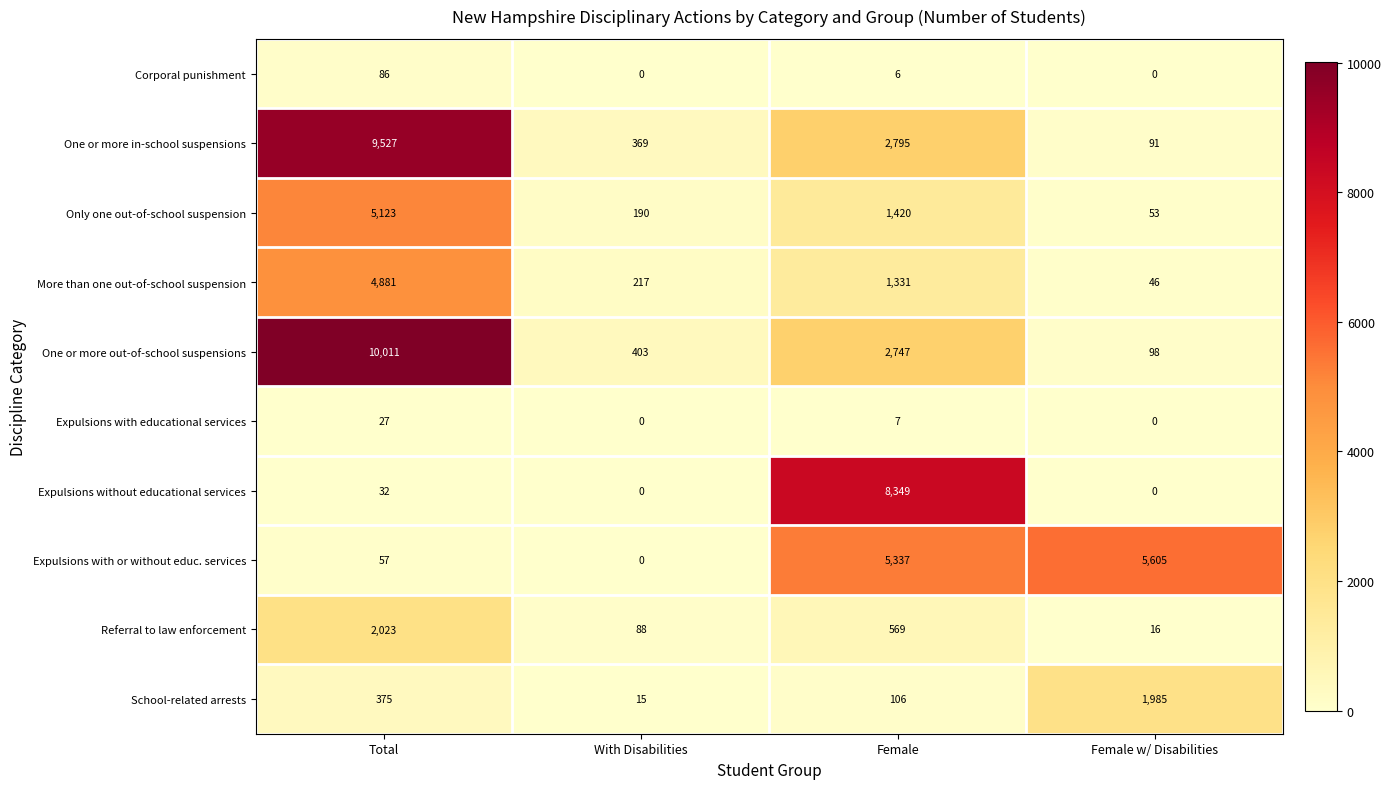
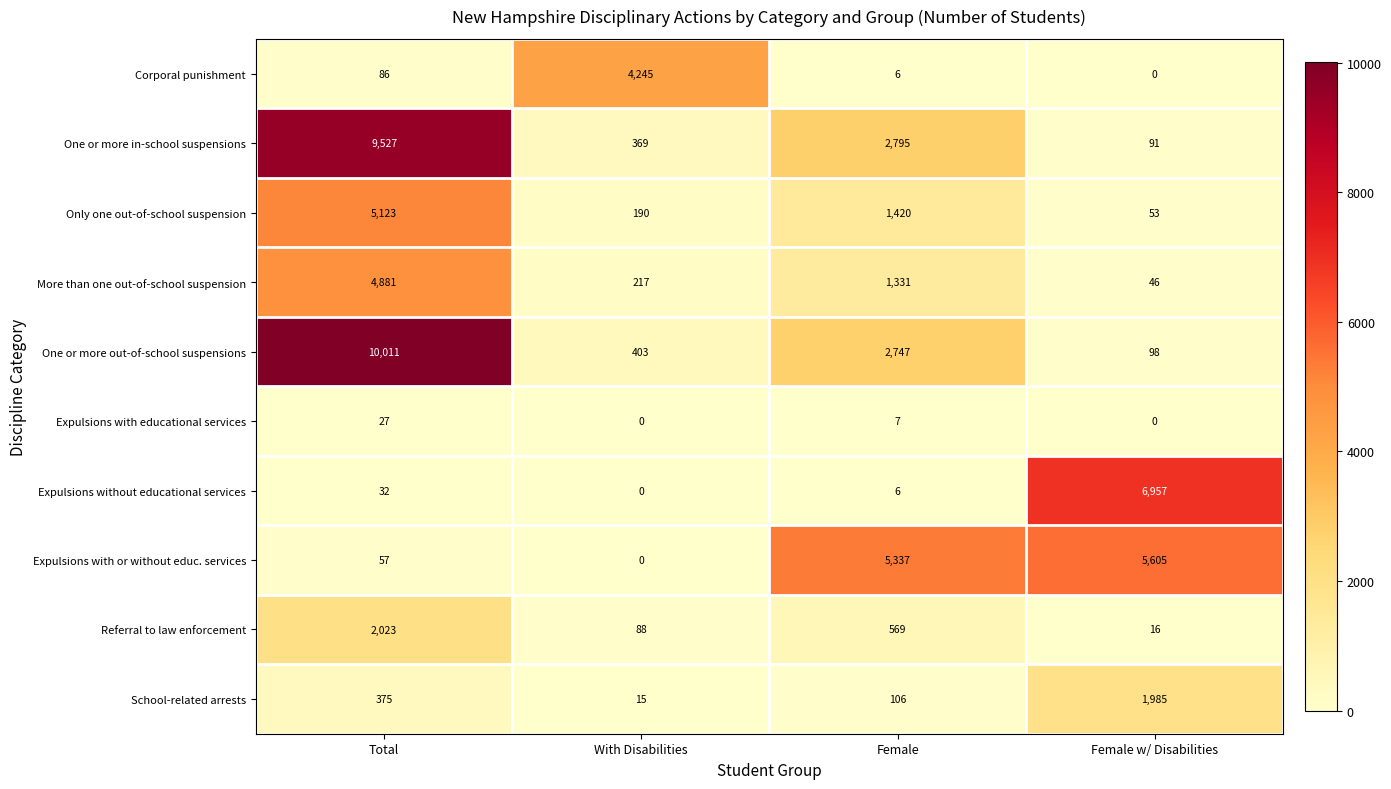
  {
    "Corporal punishment": {
      "Total": "86",
-     "With Disabilities": "0",
+     "With Disabilities": "4,245",
      "Female": "6",
      "Female w/ Disabilities": "0"
    },
    "One or more in-school suspensions": {
      "Total": "9,527",
      "With Disabilities": "369",
      "Female": "2,795",
      "Female w/ Disabilities": "91"
    },
    "Only one out-of-school suspension": {
      "Total": "5,123",
      "With Disabilities": "190",
      "Female": "1,420",
      "Female w/ Disabilities": "53"
    },
    "More than one out-of-school suspension": {
      "Total": "4,881",
      "With Disabilities": "217",
      "Female": "1,331",
      "Female w/ Disabilities": "46"
    },
    "One or more out-of-school suspensions": {
      "Total": "10,011",
      "With Disabilities": "403",
      "Female": "2,747",
      "Female w/ Disabilities": "98"
    },
    "Expulsions with educational services": {
      "Total": "27",
      "With Disabilities": "0",
      "Female": "7",
      "Female w/ Disabilities": "0"
    },
    "Expulsions without educational services": {
      "Total": "32",
      "With Disabilities": "0",
-     "Female": "8,349",
-     "Female w/ Disabilities": "0"
+     "Female": "6",
+     "Female w/ Disabilities": "6,957"
    },
    "Expulsions with or without educ. services": {
      "Total": "57",
      "With Disabilities": "0",
      "Female": "5,337",
      "Female w/ Disabilities": "5,605"
    },
    "Referral to law enforcement": {
      "Total": "2,023",
      "With Disabilities": "88",
      "Female": "569",
      "Female w/ Disabilities": "16"
    },
    "School-related arrests": {
      "Total": "375",
      "With Disabilities": "15",
      "Female": "106",
      "Female w/ Disabilities": "1,985"
    }
  }
